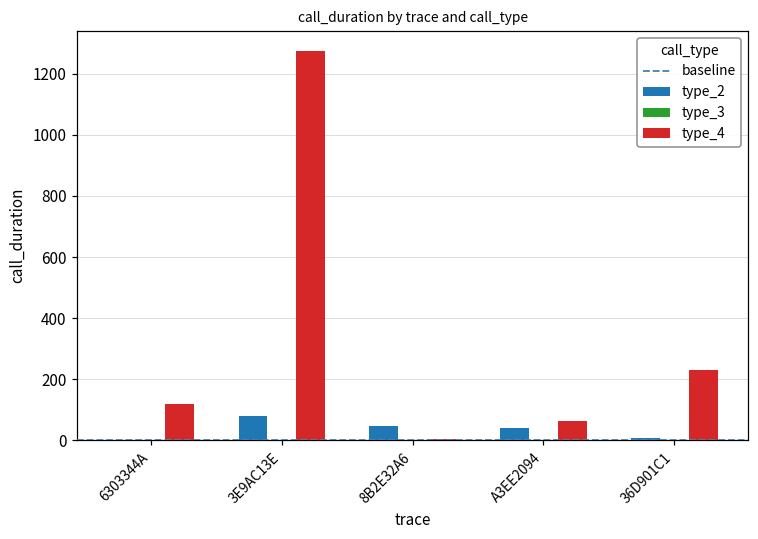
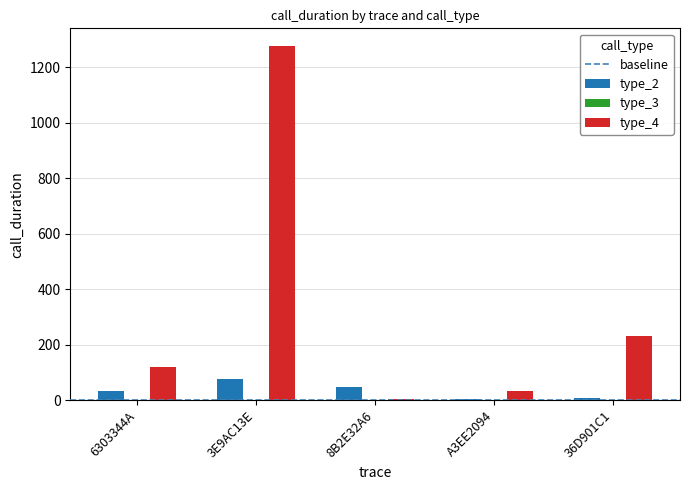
  {
    "type_2": {
-     "6303344A": 0,
+     "6303344A": 30,
      "3E9AC13E": 80,
      "8B2E32A6": 50,
-     "A3EE2094": 40
+     "A3EE2094": 0
    },
    "type_3": {
      "6303344A": 0,
      "3E9AC13E": 0,
      "8B2E32A6": 0,
      "A3EE2094": 0,
      "36D901C1": 0
    },
    "type_4": {
      "6303344A": 120,
      "3E9AC13E": 1280,
-     "A3EE2094": 60,
+     "A3EE2094": 30,
      "36D901C1": 230
    }
  }
